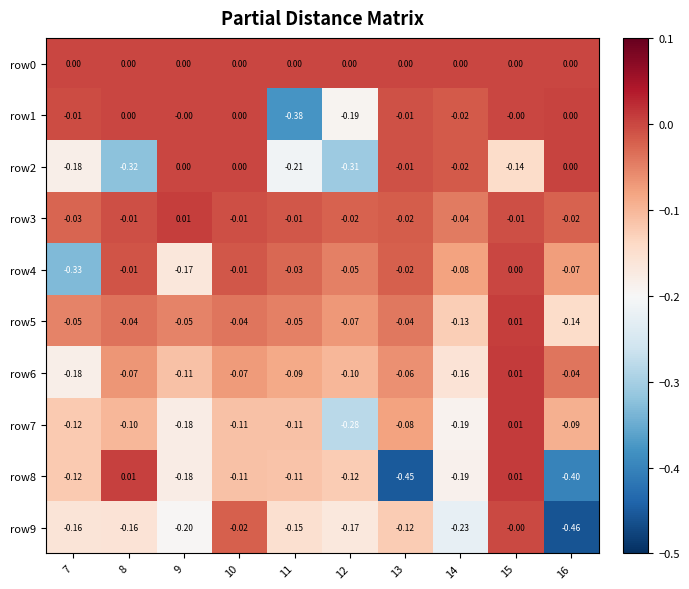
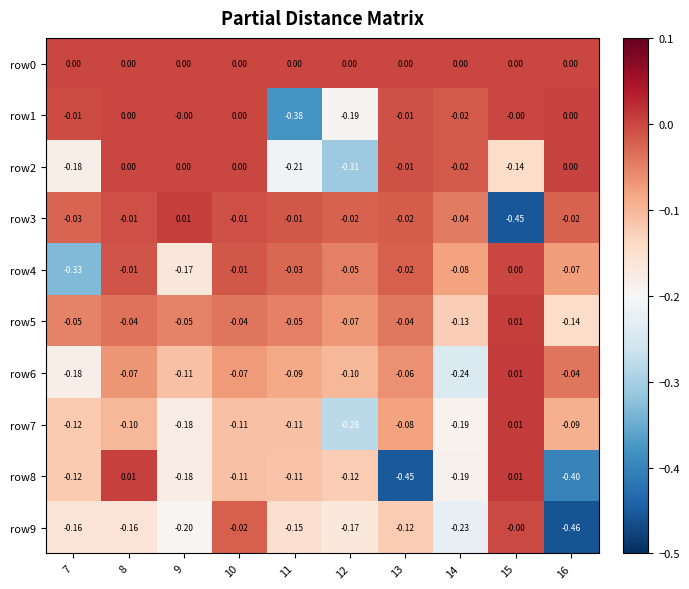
  {
    "row0": {
      "7": 0.00,
      "8": 0.00,
      "9": 0.00,
      "10": 0.00,
      "11": 0.00,
      "12": 0.00,
      "13": 0.00,
      "14": 0.00,
      "15": 0.00,
      "16": 0.00
    },
    "row1": {
      "7": -0.01,
      "8": 0.00,
      "9": -0.00,
      "10": 0.00,
      "11": -0.38,
      "12": -0.19,
      "13": -0.01,
      "14": -0.02,
      "15": -0.00,
      "16": 0.00
    },
    "row2": {
      "7": -0.18,
-     "8": -0.32,
+     "8": 0.00,
      "9": 0.00,
      "10": 0.00,
      "11": -0.21,
      "12": -0.31,
      "13": -0.01,
      "14": -0.02,
      "15": -0.14,
      "16": 0.00
    },
    "row3": {
      "7": -0.03,
      "8": -0.01,
      "9": 0.01,
      "10": -0.01,
      "11": -0.01,
      "12": -0.02,
      "13": -0.02,
      "14": -0.04,
-     "15": -0.01,
+     "15": -0.45,
      "16": -0.02
    },
    "row4": {
      "7": -0.33,
      "8": -0.01,
      "9": -0.17,
      "10": -0.01,
      "11": -0.03,
      "12": -0.05,
      "13": -0.02,
      "14": -0.08,
      "15": 0.00,
      "16": -0.07
    },
    "row5": {
      "7": -0.05,
      "8": -0.04,
      "9": -0.05,
      "10": -0.04,
      "11": -0.05,
      "12": -0.07,
      "13": -0.04,
      "14": -0.13,
      "15": 0.01,
      "16": -0.14
    },
    "row6": {
      "7": -0.18,
      "8": -0.07,
      "9": -0.11,
      "10": -0.07,
      "11": -0.09,
      "12": -0.10,
      "13": -0.06,
-     "14": -0.16,
+     "14": -0.24,
      "15": 0.01,
      "16": -0.04
    },
    "row7": {
      "7": -0.12,
      "8": -0.10,
      "9": -0.18,
      "10": -0.11,
      "11": -0.11,
      "12": -0.28,
      "13": -0.08,
      "14": -0.19,
      "15": 0.01,
      "16": -0.09
    },
    "row8": {
      "7": -0.12,
      "8": 0.01,
      "9": -0.18,
      "10": -0.11,
      "11": -0.11,
      "12": -0.12,
      "13": -0.45,
      "14": -0.19,
      "15": 0.01,
      "16": -0.40
    },
    "row9": {
      "7": -0.16,
      "8": -0.16,
      "9": -0.20,
      "10": -0.02,
      "11": -0.15,
      "12": -0.17,
      "13": -0.12,
      "14": -0.23,
      "15": -0.00,
      "16": -0.46
    }
  }
